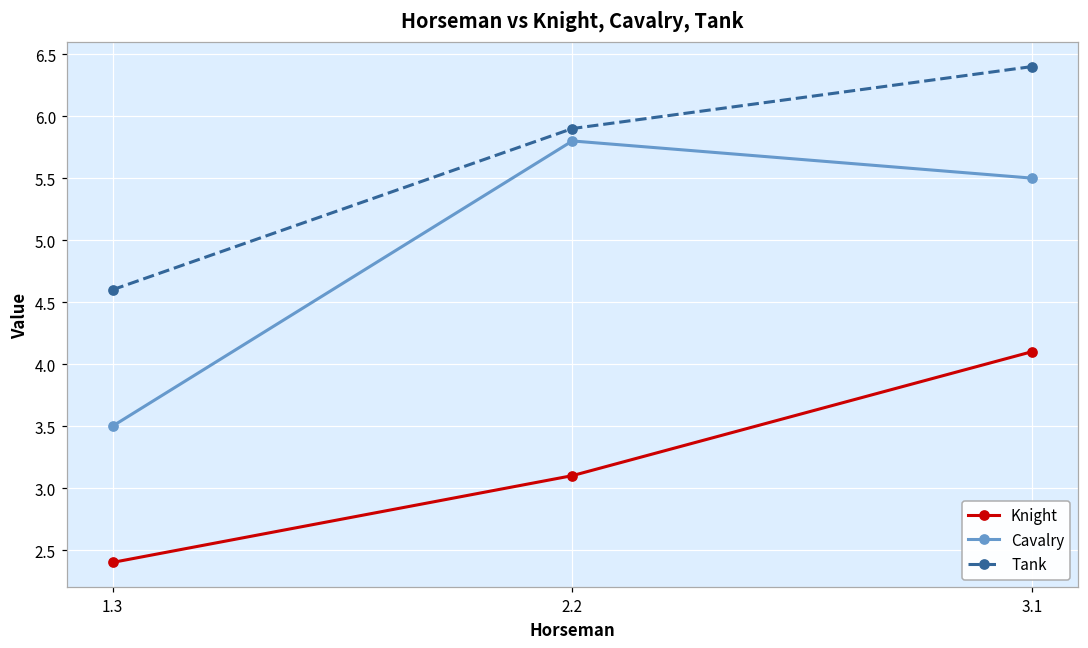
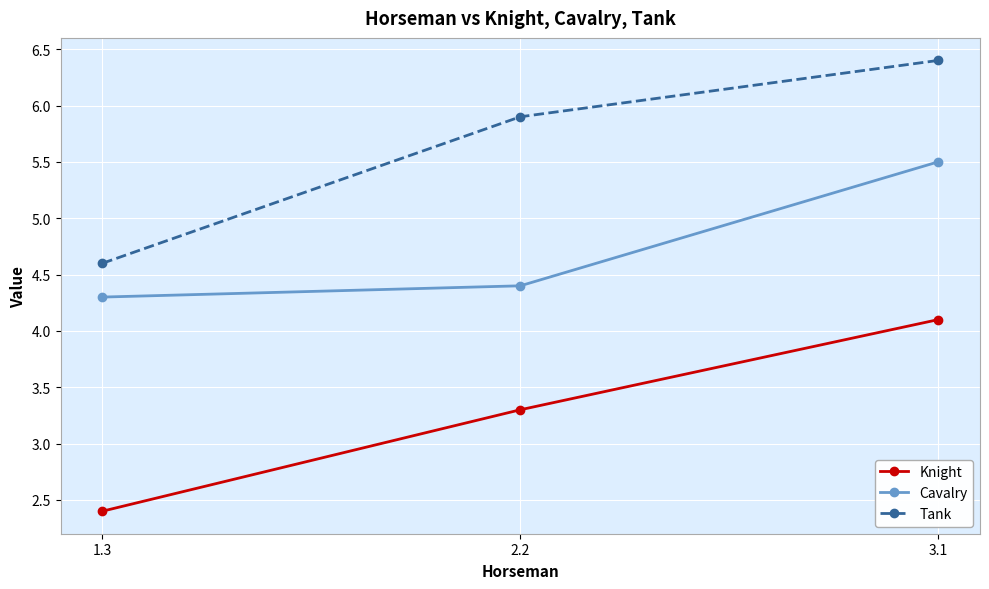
  {
    "Knight": {
      "1.3": 2.4,
-     "2.2": 3.1,
+     "2.2": 3.3,
      "3.1": 4.1
    },
    "Cavalry": {
-     "1.3": 3.5,
-     "2.2": 5.8,
+     "1.3": 4.3,
+     "2.2": 4.4,
      "3.1": 5.5
    },
    "Tank": {
      "1.3": 4.6,
      "2.2": 5.9,
      "3.1": 6.4
    }
  }
